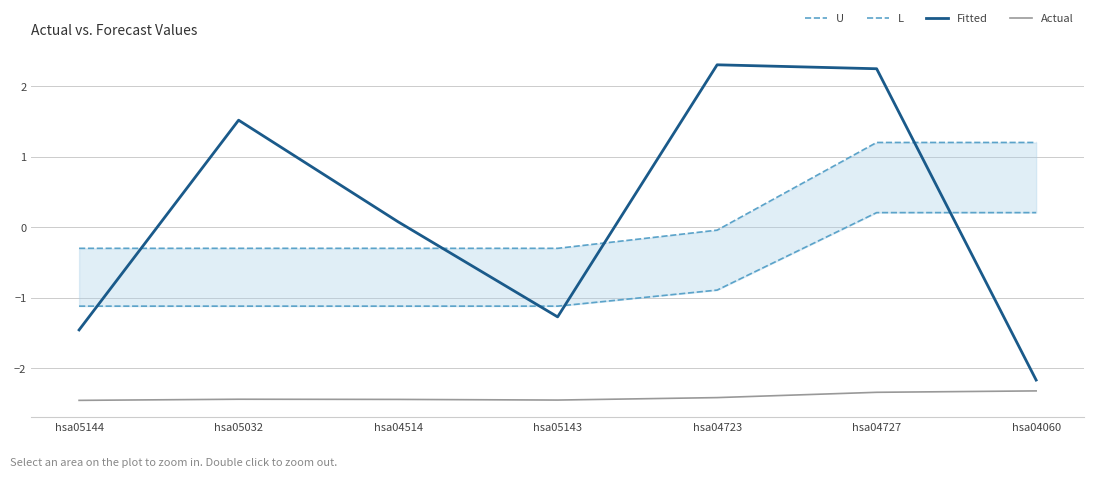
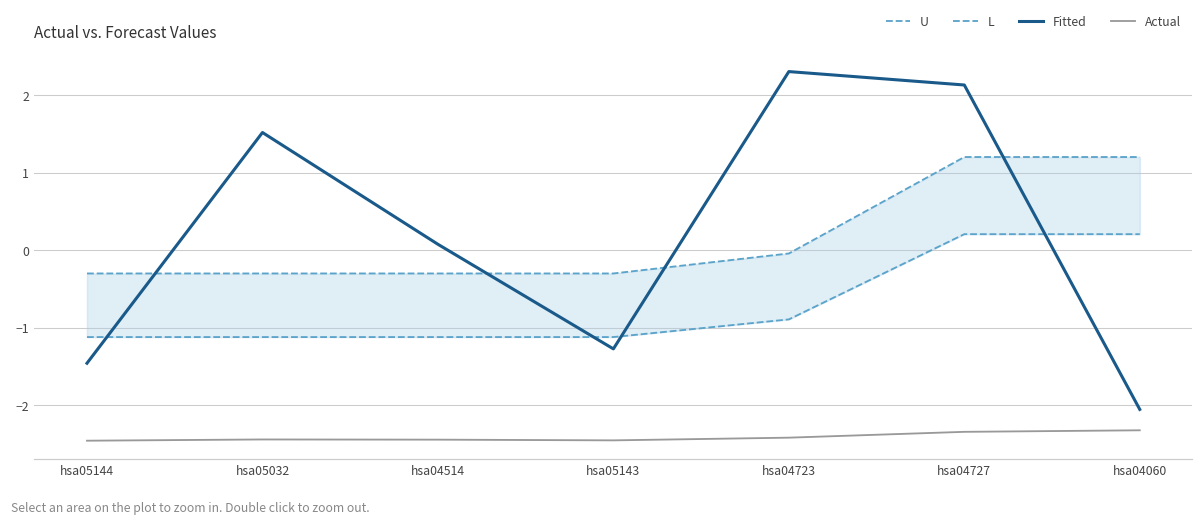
  {
    "Fitted": {
      "hsa05144": -1.5,
      "hsa05032": 1.5,
      "hsa04514": 0.1,
      "hsa05143": -1.3,
      "hsa04723": 2.3,
-     "hsa04727": 2.2,
-     "hsa04060": -2.2
+     "hsa04727": 2.1,
+     "hsa04060": -2.1
    },
    "Actual": {
      "hsa05144": -2.5,
      "hsa05032": -2.4,
      "hsa04514": -2.4,
      "hsa05143": -2.5,
      "hsa04723": -2.4,
      "hsa04727": -2.3,
      "hsa04060": -2.3
    }
  }
